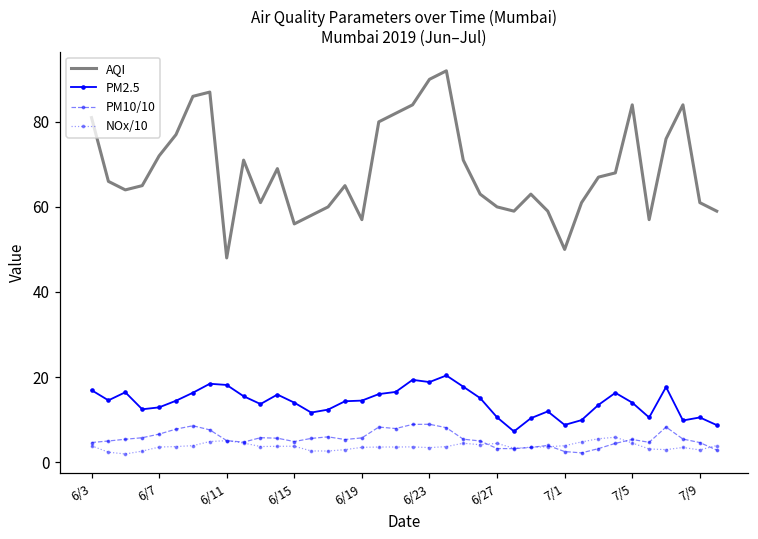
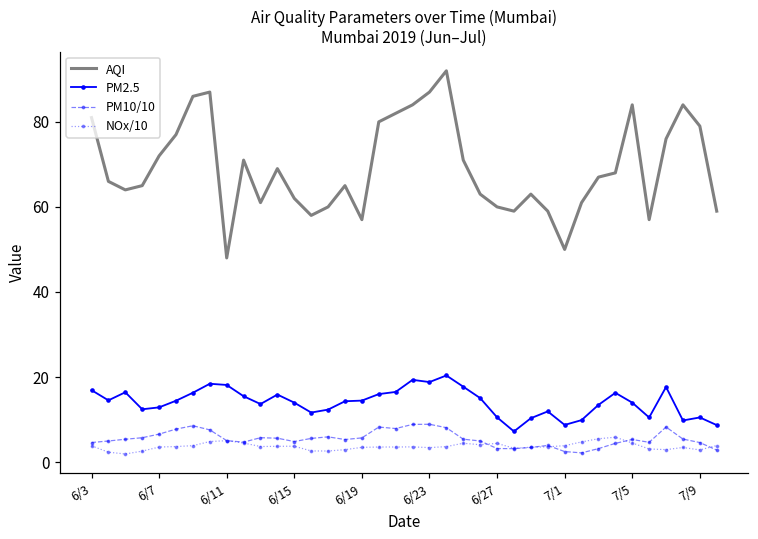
  {
    "AQI": {
      "6/7": 72,
      "6/11": 48,
-     "6/15": 56,
+     "6/15": 62,
      "6/19": 57,
-     "6/23": 90,
+     "6/23": 87,
      "6/27": 60,
      "7/1": 50,
      "7/5": 84,
-     "7/9": 61
+     "7/9": 79
    }
  }
